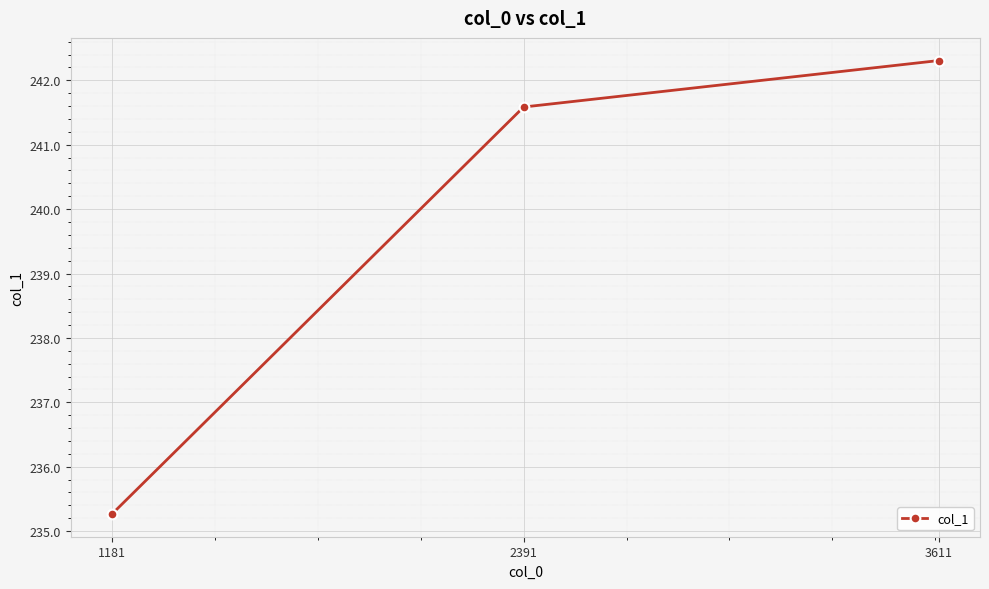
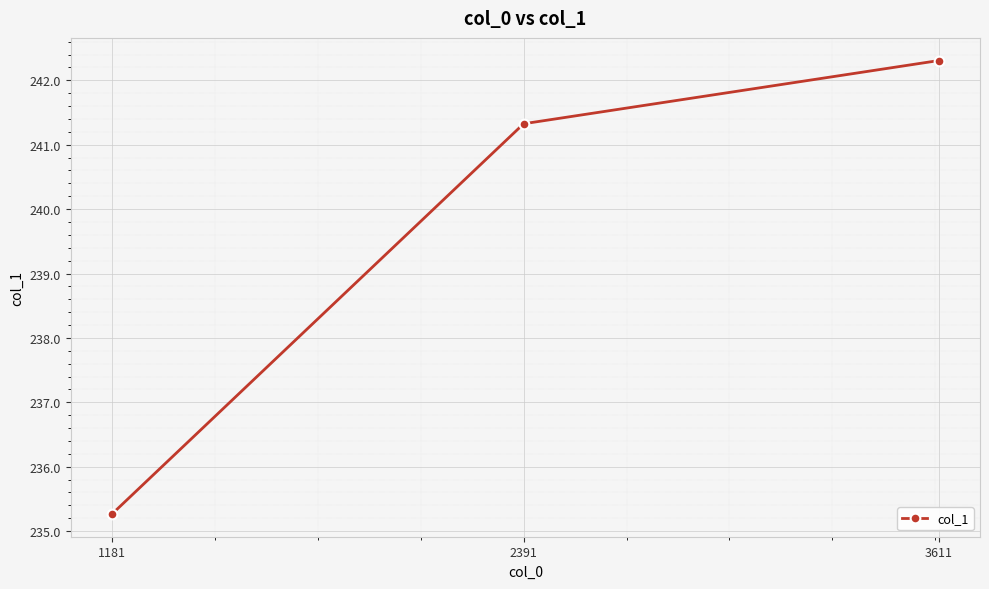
  {
    "1181": 235.3,
-   "2391": 241.6,
+   "2391": 241.3,
    "3611": 242.3
  }
